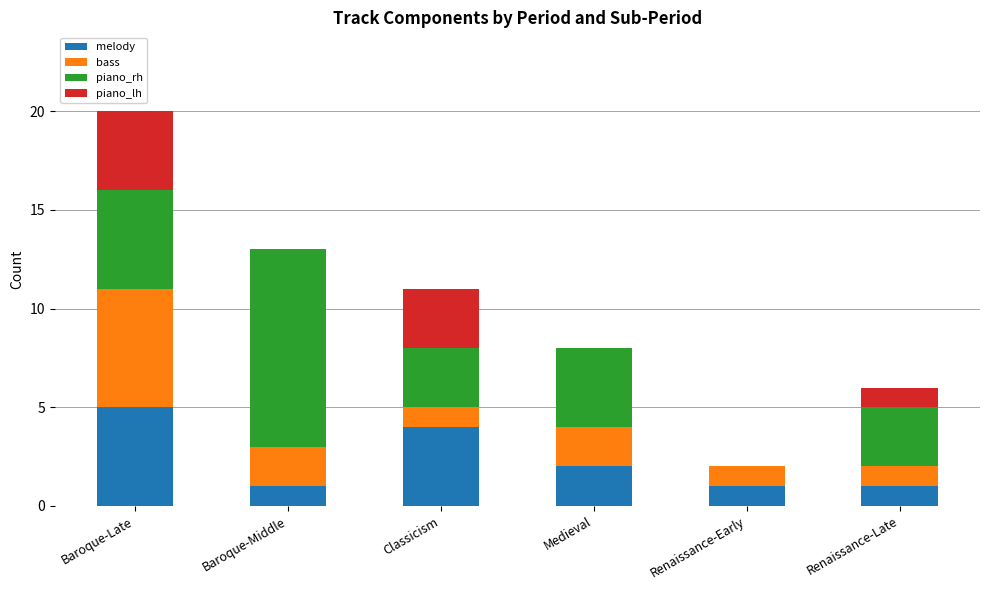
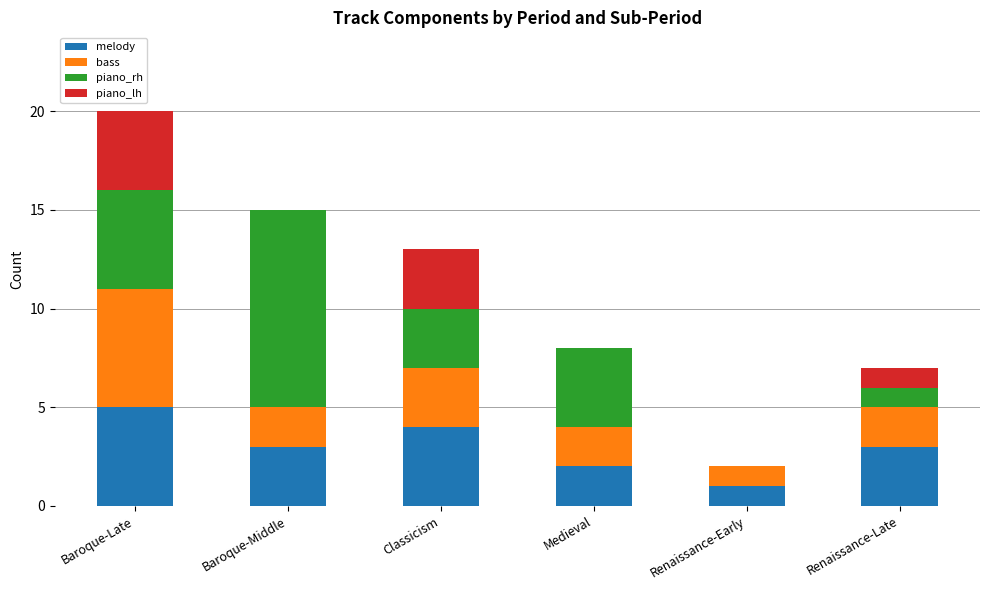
  {
    "melody": {
      "Baroque-Late": 5,
-     "Baroque-Middle": 1,
+     "Baroque-Middle": 3,
      "Classicism": 4,
      "Medieval": 2,
      "Renaissance-Early": 1,
-     "Renaissance-Late": 1
+     "Renaissance-Late": 3
    },
    "bass": {
      "Baroque-Late": 6,
      "Baroque-Middle": 2,
-     "Classicism": 1,
+     "Classicism": 3,
      "Medieval": 2,
      "Renaissance-Early": 1,
-     "Renaissance-Late": 1
+     "Renaissance-Late": 2
    },
    "piano_rh": {
      "Baroque-Late": 5,
      "Baroque-Middle": 10,
      "Classicism": 3,
      "Medieval": 4,
      "Renaissance-Early": 0,
-     "Renaissance-Late": 3
+     "Renaissance-Late": 1
    },
    "piano_lh": {
      "Baroque-Late": 4,
      "Baroque-Middle": 0,
      "Classicism": 3,
      "Medieval": 0,
      "Renaissance-Early": 0,
      "Renaissance-Late": 1
    }
  }
